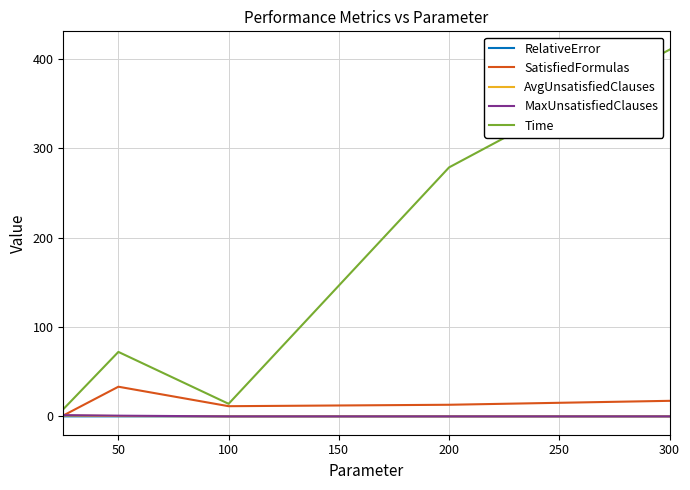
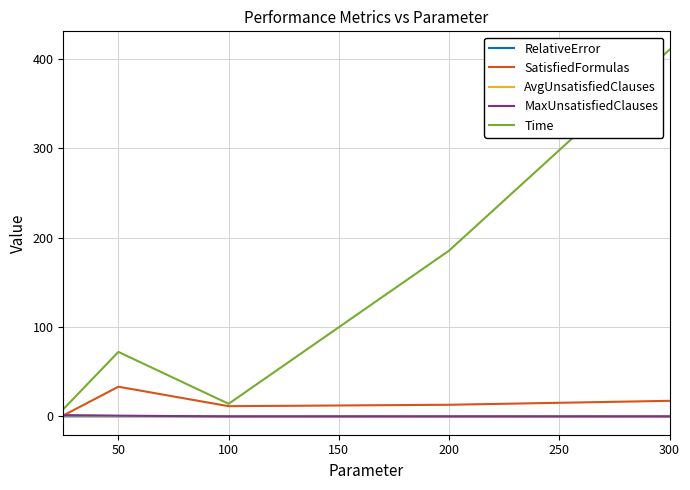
  {
    "SatisfiedFormulas": {
      "50": 30,
      "200": 10,
      "300": 20
    },
    "Time": {
      "50": 70,
-     "200": 280,
+     "200": 190,
      "300": 410
    }
  }
